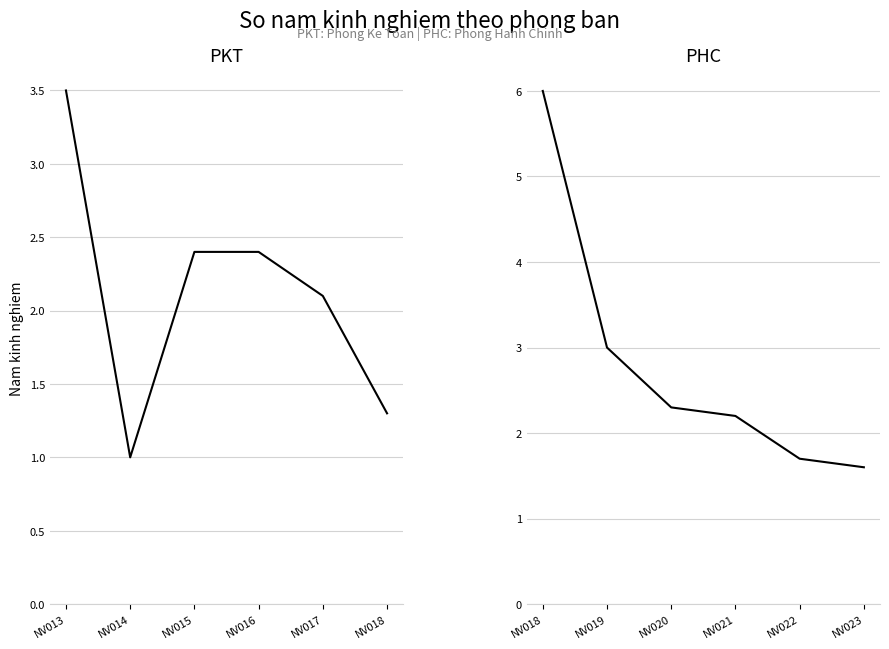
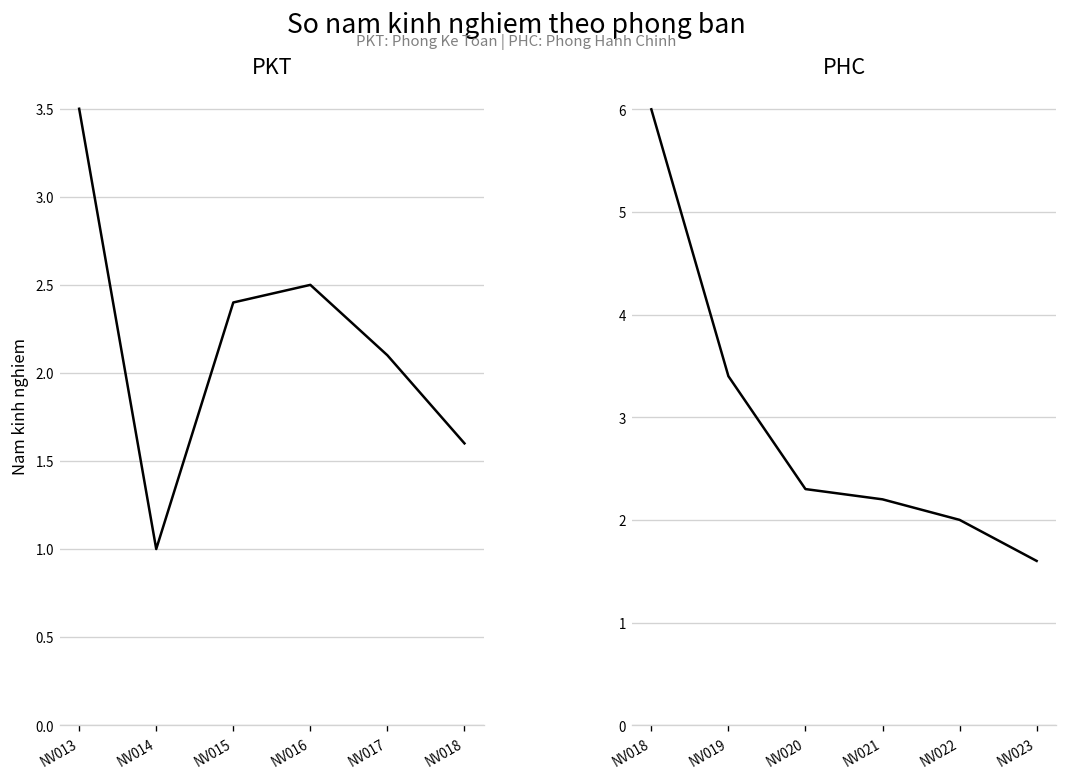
  {
    "PKT": {
      "NV013": 3.5,
      "NV014": 1.0,
      "NV015": 2.4,
-     "NV016": 2.4,
+     "NV016": 2.5,
      "NV017": 2.1,
-     "NV018": 1.3
+     "NV018": 1.6
    },
    "PHC": {
      "NV018": 6.0,
-     "NV019": 3.0,
+     "NV019": 3.4,
      "NV020": 2.3,
      "NV021": 2.2,
-     "NV022": 1.7,
+     "NV022": 2.0,
      "NV023": 1.6
    }
  }
